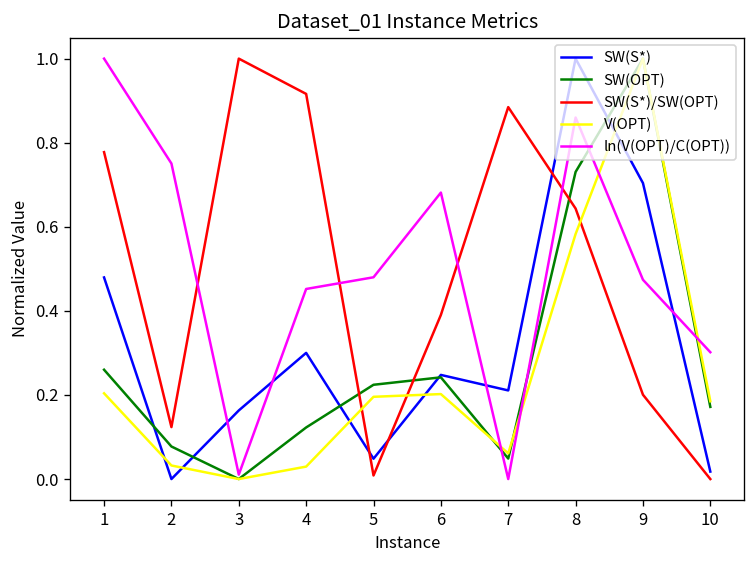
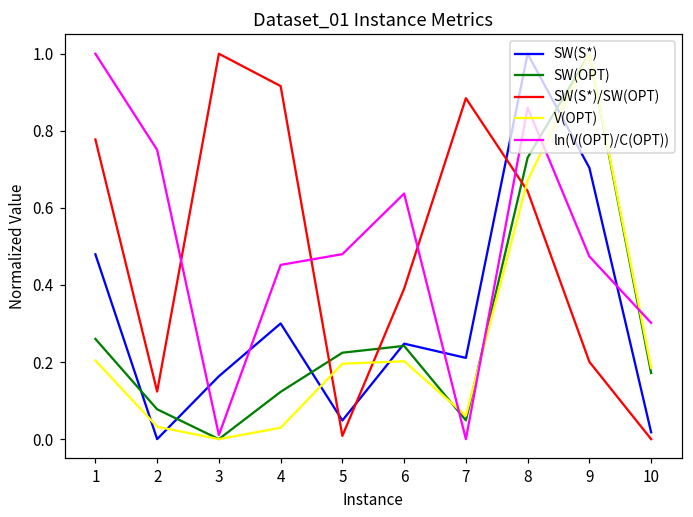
  {
    "SW(S*)": {
      "1": 0.48,
      "2": 0.00,
      "3": 0.16,
      "4": 0.30,
      "5": 0.05,
      "7": 0.21,
      "9": 0.70,
      "10": 0.02
    },
    "SW(OPT)": {
      "1": 0.26,
      "2": 0.08,
      "4": 0.12,
      "5": 0.22,
      "7": 0.05,
      "8": 0.73,
      "10": 0.17
    },
    "SW(S*)/SW(OPT)": {
      "1": 0.78,
      "2": 0.12,
      "3": 1.00,
      "4": 0.92,
      "5": 0.01,
      "6": 0.39,
      "7": 0.88,
      "8": 0.64,
      "9": 0.20,
      "10": 0.00
    },
    "V(OPT)": {
      "1": 0.20,
      "2": 0.03,
      "4": 0.03,
      "5": 0.20,
      "6": 0.20,
      "7": 0.06,
-     "8": 0.58,
+     "8": 0.67,
      "10": 0.19
    },
    "ln(V(OPT)/C(OPT))": {
      "1": 1.00,
      "2": 0.75,
      "3": 0.01,
      "4": 0.45,
      "5": 0.48,
-     "6": 0.68,
+     "6": 0.64,
      "7": 0.00,
      "9": 0.47,
      "10": 0.30
    }
  }
